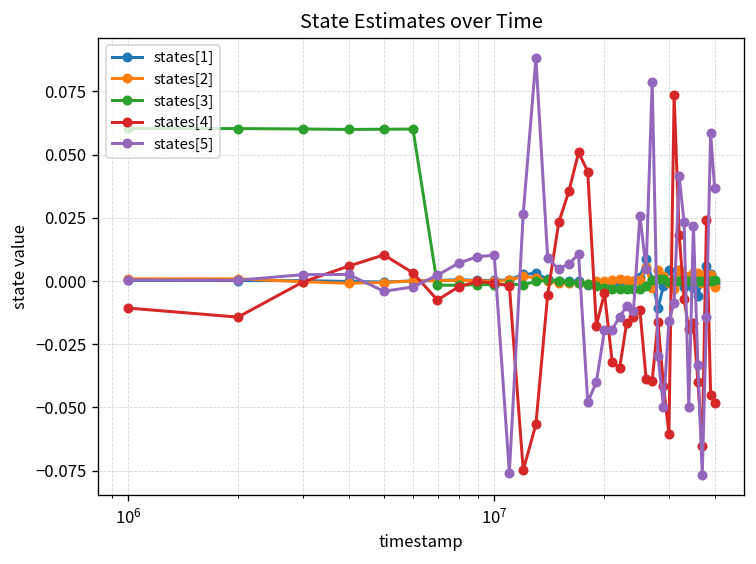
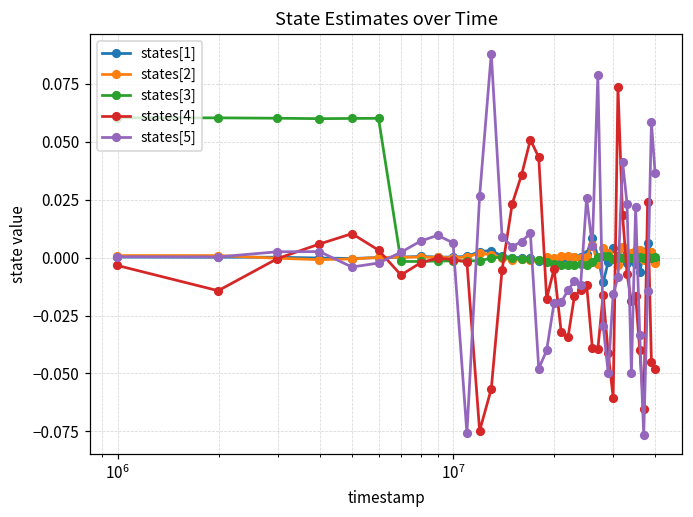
  {
    "states[4]": {
-     "10^6": -0.011
+     "10^6": -0.003
    },
    "states[5]": {
-     "10^7": 0.010
+     "10^7": 0.006
    }
  }
